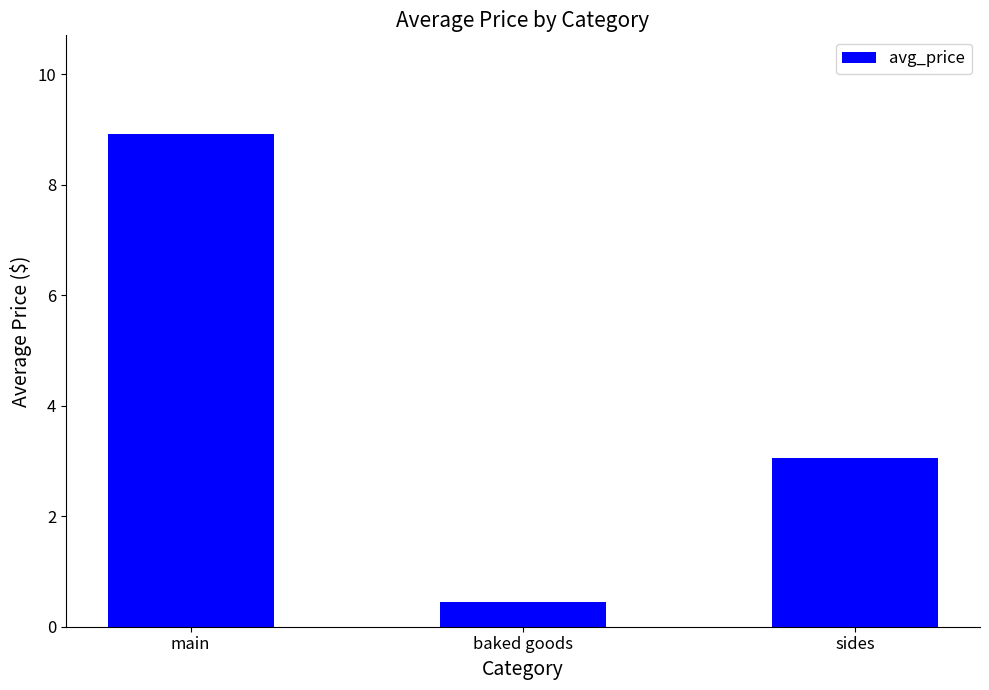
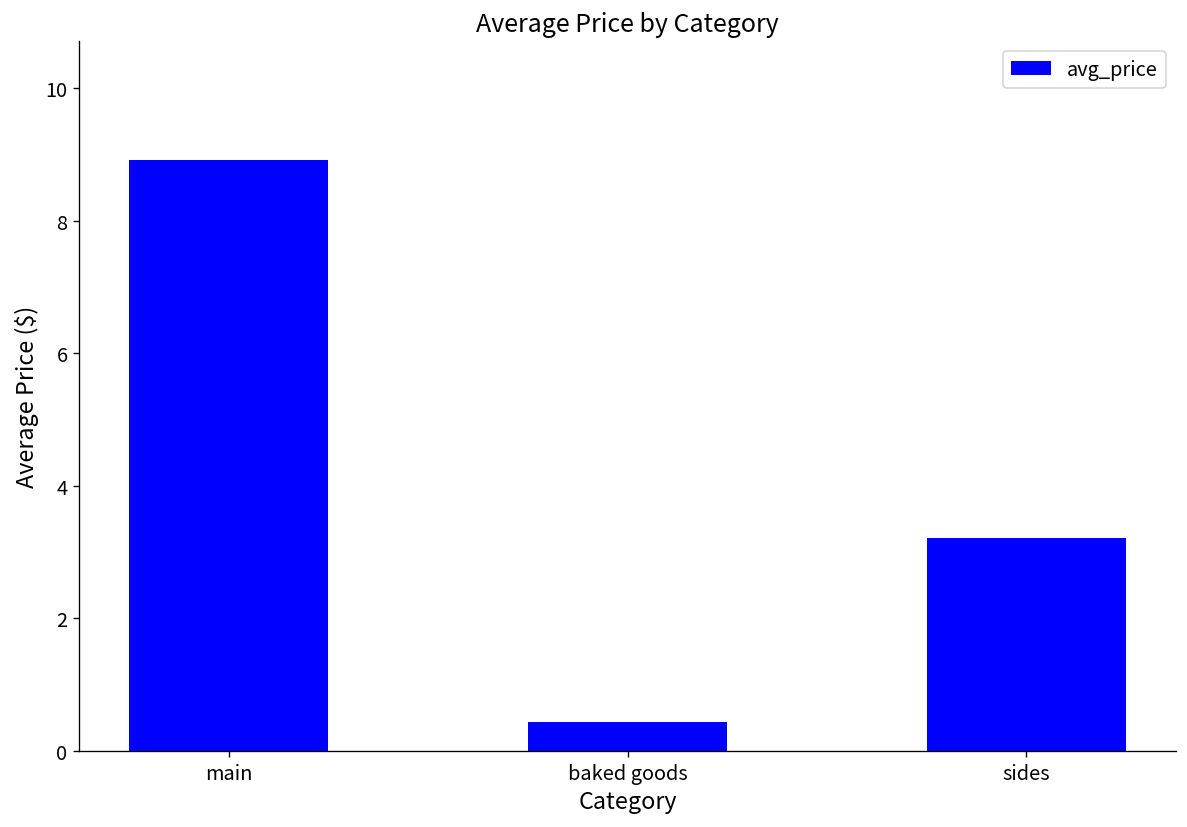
  {
    "main": 8.9,
    "baked goods": 0.4,
-   "sides": 3.1
+   "sides": 3.2
  }
